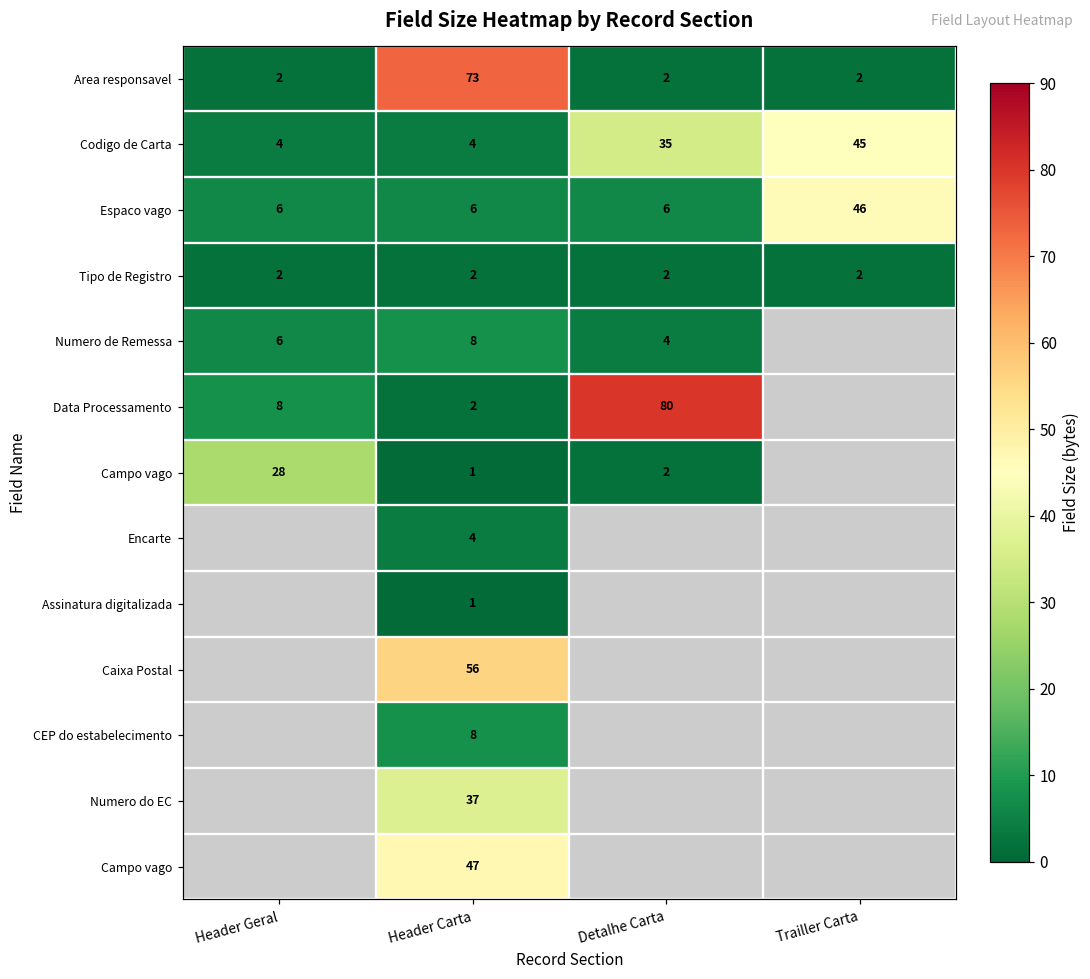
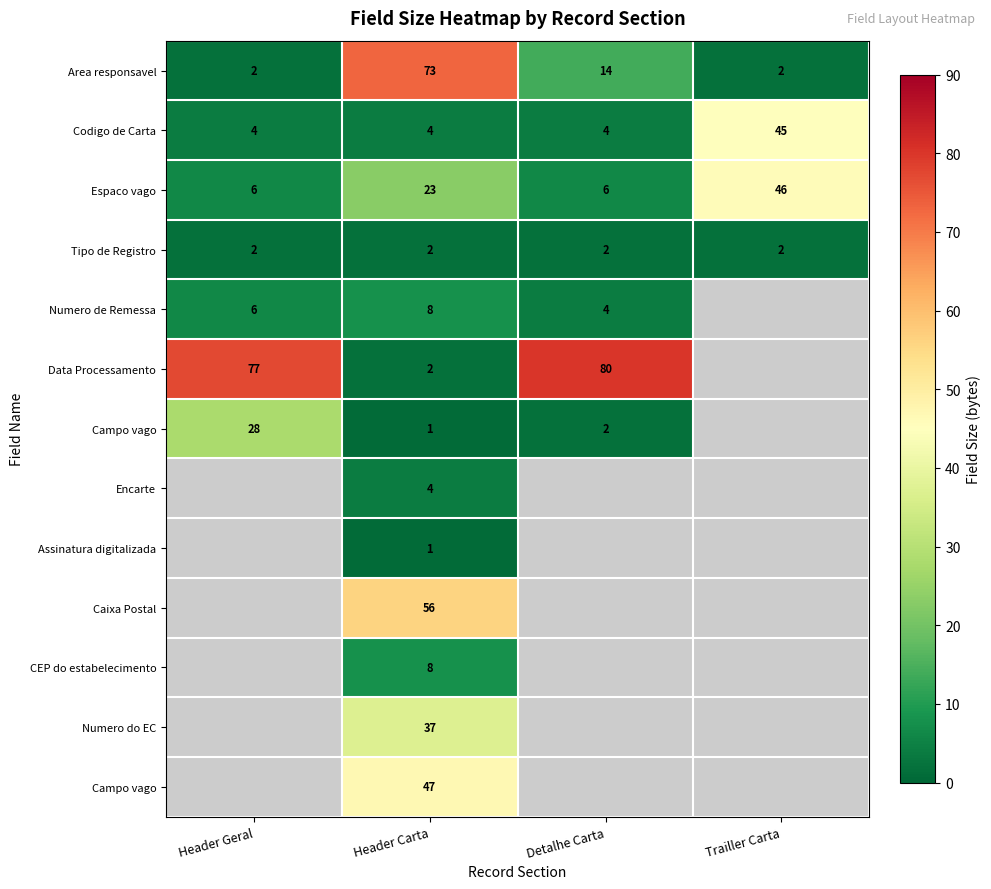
  {
    "Area responsavel": {
      "Header Geral": 2,
      "Header Carta": 73,
-     "Detalhe Carta": 2,
+     "Detalhe Carta": 14,
      "Trailler Carta": 2
    },
    "Codigo de Carta": {
      "Header Geral": 4,
      "Header Carta": 4,
-     "Detalhe Carta": 35,
+     "Detalhe Carta": 4,
      "Trailler Carta": 45
    },
    "Espaco vago": {
      "Header Geral": 6,
-     "Header Carta": 6,
+     "Header Carta": 23,
      "Detalhe Carta": 6,
      "Trailler Carta": 46
    },
    "Tipo de Registro": {
      "Header Geral": 2,
      "Header Carta": 2,
      "Detalhe Carta": 2,
      "Trailler Carta": 2
    },
    "Numero de Remessa": {
      "Header Geral": 6,
      "Header Carta": 8,
      "Detalhe Carta": 4
    },
    "Data Processamento": {
-     "Header Geral": 8,
+     "Header Geral": 77,
      "Header Carta": 2,
      "Detalhe Carta": 80
    },
    "Campo vago": {
      "Header Geral": 28,
      "Detalhe Carta": 2
    },
    "Encarte": {
      "Header Carta": 4
    },
    "Assinatura digitalizada": {
      "Header Carta": 1
    },
    "Caixa Postal": {
      "Header Carta": 56
    },
    "CEP do estabelecimento": {
      "Header Carta": 8
    },
    "Numero do EC": {
      "Header Carta": 37
    }
  }
